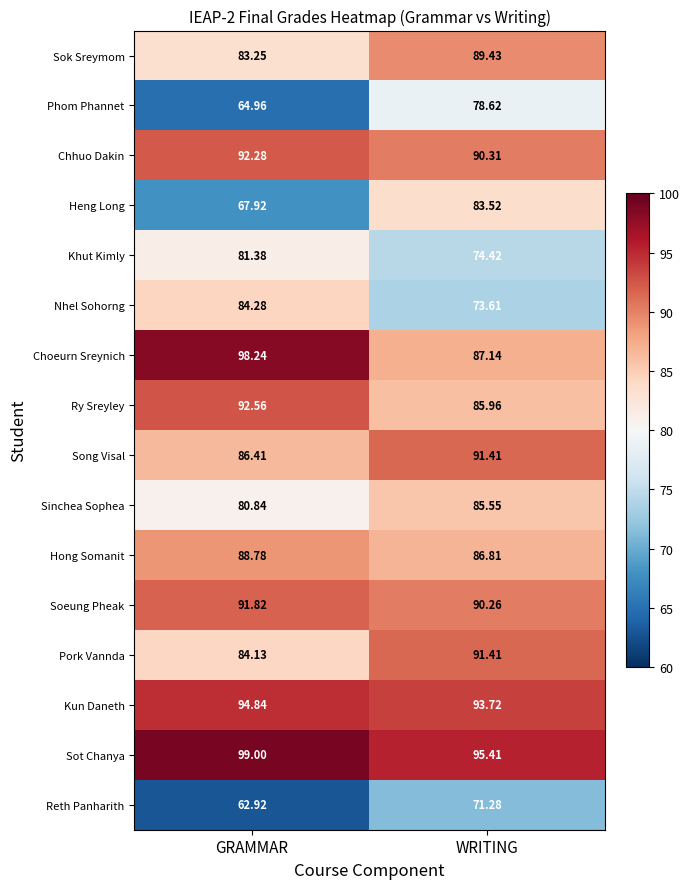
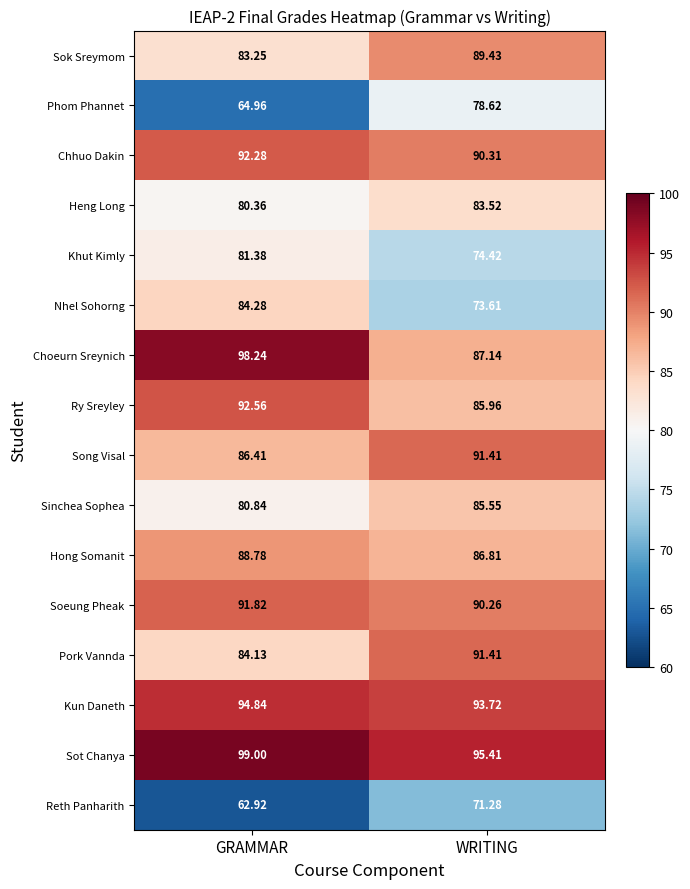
  {
    "Sok Sreymom": {
      "GRAMMAR": 83.25,
      "WRITING": 89.43
    },
    "Phom Phannet": {
      "GRAMMAR": 64.96,
      "WRITING": 78.62
    },
    "Chhuo Dakin": {
      "GRAMMAR": 92.28,
      "WRITING": 90.31
    },
    "Heng Long": {
-     "GRAMMAR": 67.92,
+     "GRAMMAR": 80.36,
      "WRITING": 83.52
    },
    "Khut Kimly": {
      "GRAMMAR": 81.38,
      "WRITING": 74.42
    },
    "Nhel Sohorng": {
      "GRAMMAR": 84.28,
      "WRITING": 73.61
    },
    "Choeurn Sreynich": {
      "GRAMMAR": 98.24,
      "WRITING": 87.14
    },
    "Ry Sreyley": {
      "GRAMMAR": 92.56,
      "WRITING": 85.96
    },
    "Song Visal": {
      "GRAMMAR": 86.41,
      "WRITING": 91.41
    },
    "Sinchea Sophea": {
      "GRAMMAR": 80.84,
      "WRITING": 85.55
    },
    "Hong Somanit": {
      "GRAMMAR": 88.78,
      "WRITING": 86.81
    },
    "Soeung Pheak": {
      "GRAMMAR": 91.82,
      "WRITING": 90.26
    },
    "Pork Vannda": {
      "GRAMMAR": 84.13,
      "WRITING": 91.41
    },
    "Kun Daneth": {
      "GRAMMAR": 94.84,
      "WRITING": 93.72
    },
    "Sot Chanya": {
      "GRAMMAR": 99.00,
      "WRITING": 95.41
    },
    "Reth Panharith": {
      "GRAMMAR": 62.92,
      "WRITING": 71.28
    }
  }
